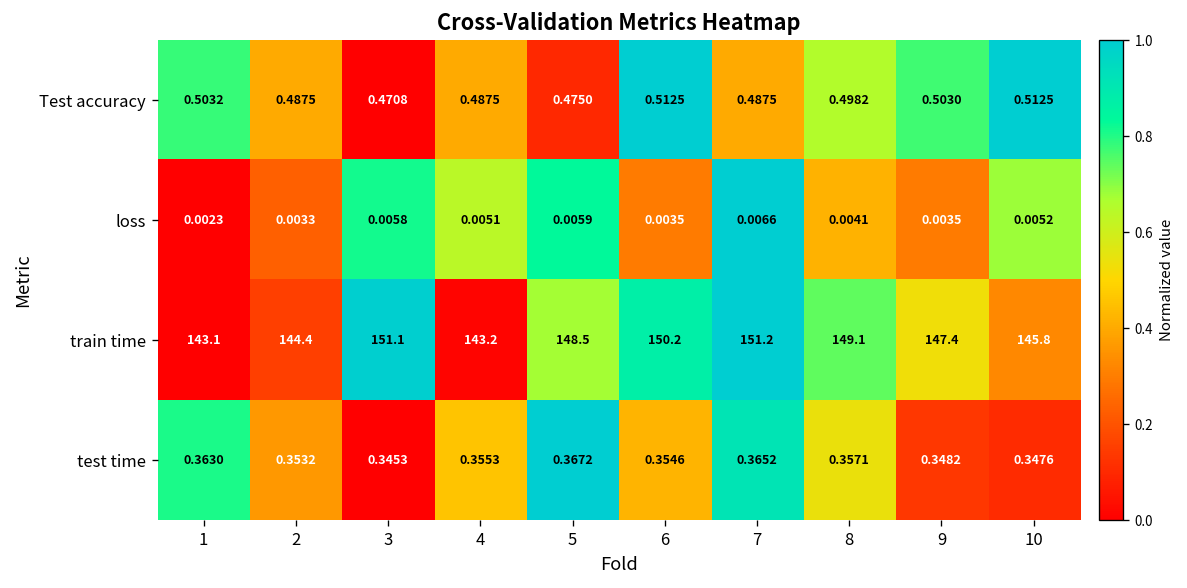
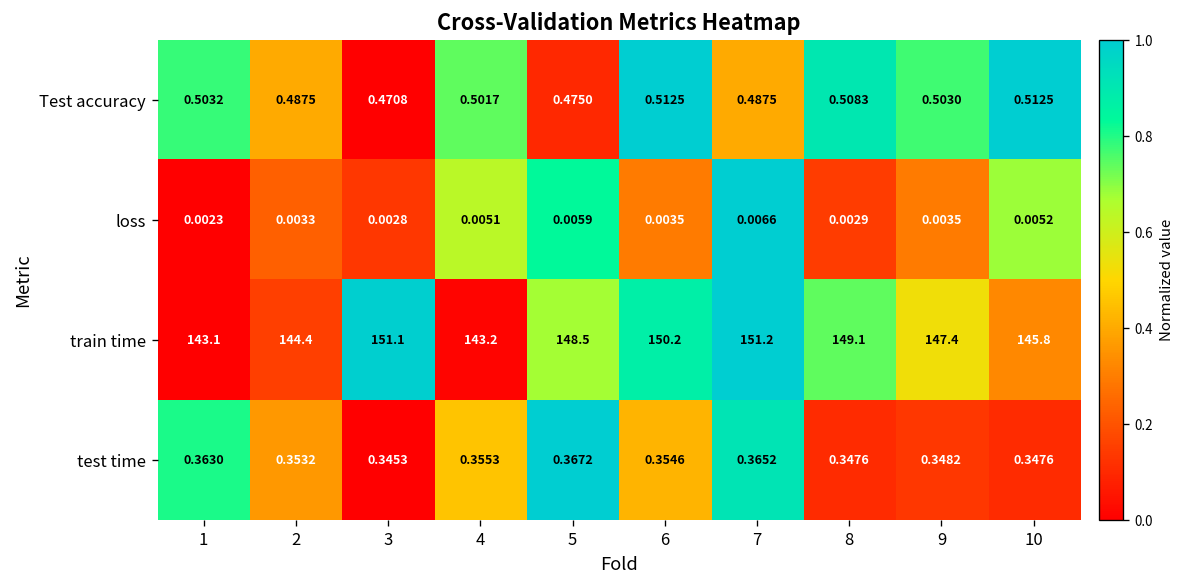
  {
    "Test accuracy": {
      "1": 0.5032,
      "2": 0.4875,
      "3": 0.4708,
-     "4": 0.4875,
+     "4": 0.5017,
      "5": 0.4750,
      "6": 0.5125,
      "7": 0.4875,
-     "8": 0.4982,
+     "8": 0.5083,
      "9": 0.5030,
      "10": 0.5125
    },
    "loss": {
      "1": 0.0023,
      "2": 0.0033,
-     "3": 0.0058,
+     "3": 0.0028,
      "4": 0.0051,
      "5": 0.0059,
      "6": 0.0035,
      "7": 0.0066,
-     "8": 0.0041,
+     "8": 0.0029,
      "9": 0.0035,
      "10": 0.0052
    },
    "train time": {
      "1": 143.1,
      "2": 144.4,
      "3": 151.1,
      "4": 143.2,
      "5": 148.5,
      "6": 150.2,
      "7": 151.2,
      "8": 149.1,
      "9": 147.4,
      "10": 145.8
    },
    "test time": {
      "1": 0.3630,
      "2": 0.3532,
      "3": 0.3453,
      "4": 0.3553,
      "5": 0.3672,
      "6": 0.3546,
      "7": 0.3652,
-     "8": 0.3571,
+     "8": 0.3476,
      "9": 0.3482,
      "10": 0.3476
    }
  }
